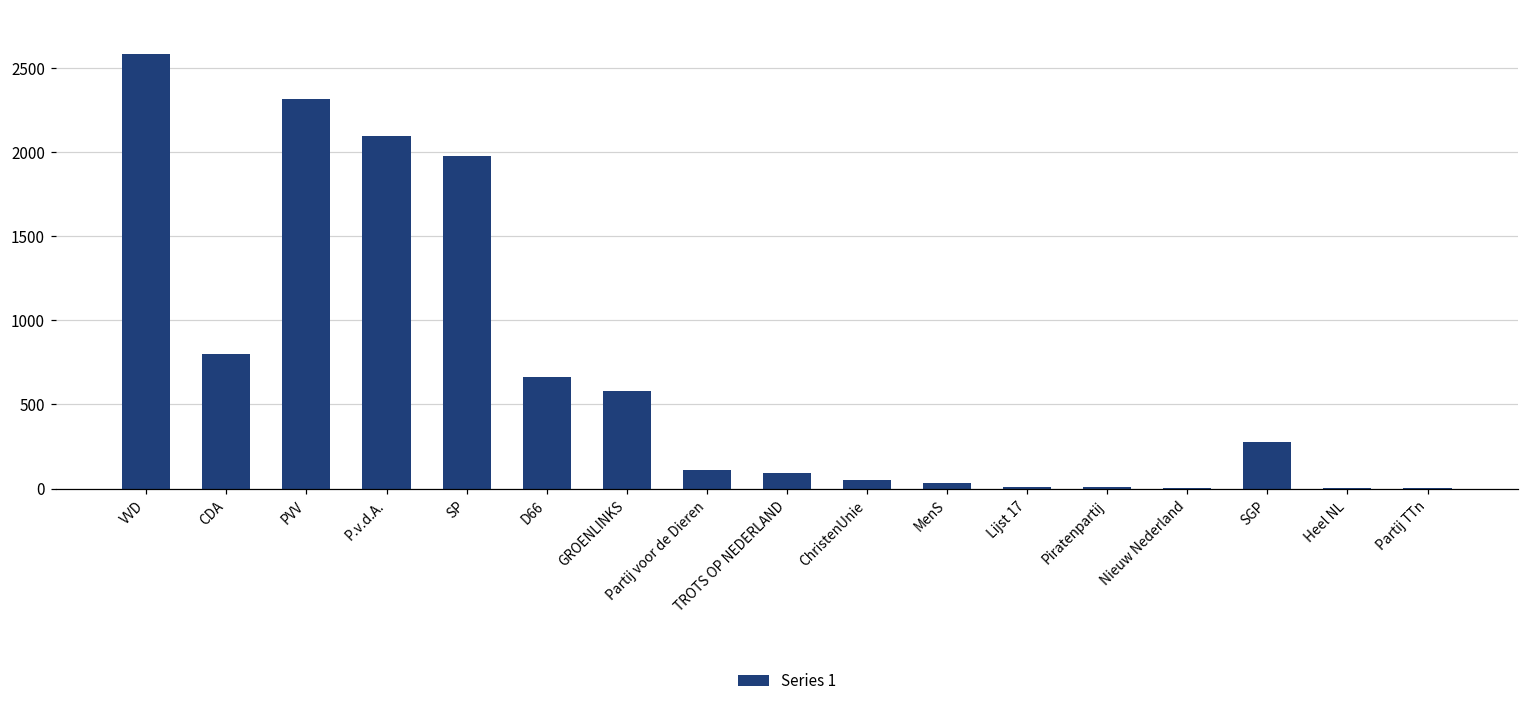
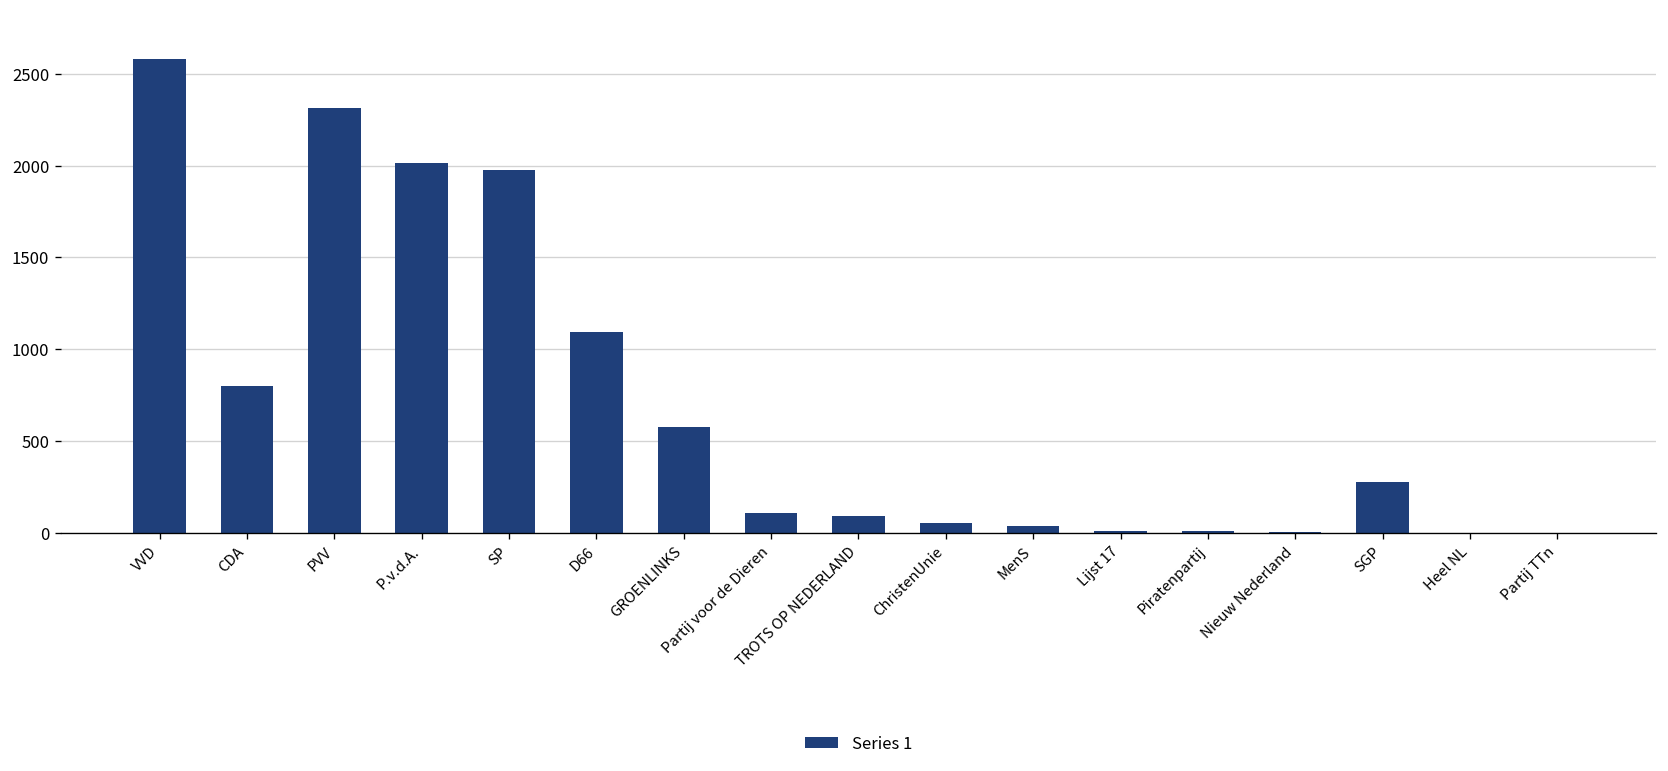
  {
    "VVD": 2580,
    "CDA": 800,
    "PVV": 2310,
-   "P.v.d.A.": 2090,
+   "P.v.d.A.": 2010,
    "SP": 1980,
-   "D66": 670,
+   "D66": 1090,
    "GROENLINKS": 580,
    "Partij voor de Dieren": 110,
    "TROTS OP NEDERLAND": 90,
    "ChristenUnie": 50,
    "MenS": 40,
    "SGP": 270
  }
